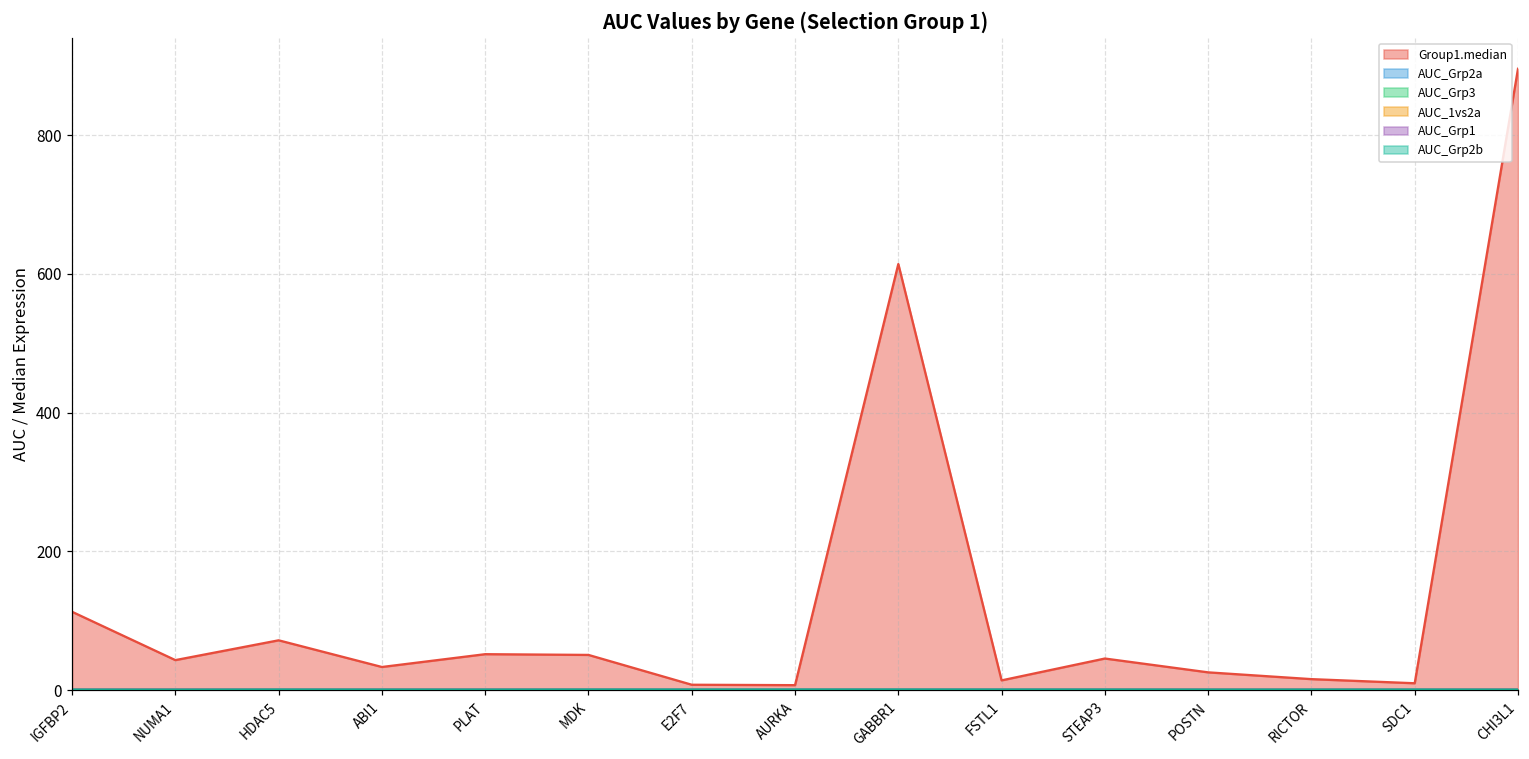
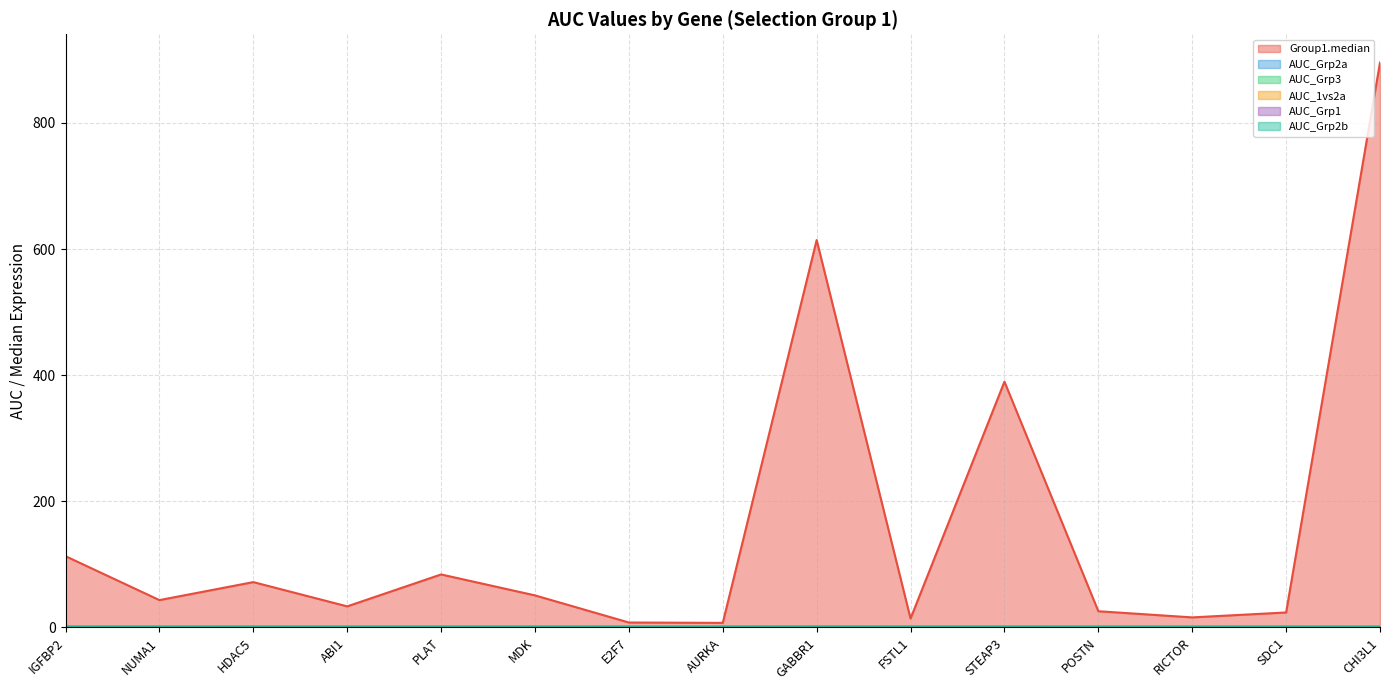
  {
    "Group1.median": {
      "IGFBP2": 110,
      "NUMA1": 40,
      "HDAC5": 70,
      "ABI1": 30,
-     "PLAT": 50,
+     "PLAT": 80,
      "MDK": 50,
      "E2F7": 10,
      "AURKA": 10,
      "GABBR1": 610,
      "FSTL1": 10,
-     "STEAP3": 50,
+     "STEAP3": 390,
      "POSTN": 30,
      "RICTOR": 20,
-     "SDC1": 10,
+     "SDC1": 20,
      "CHI3L1": 900
    },
    "AUC_Grp2b": {
      "IGFBP2": 0,
      "NUMA1": 0,
      "HDAC5": 0,
      "ABI1": 0,
      "PLAT": 0,
      "MDK": 0,
      "E2F7": 0,
      "AURKA": 0,
      "GABBR1": 0,
      "FSTL1": 0,
      "STEAP3": 0,
      "POSTN": 0,
      "RICTOR": 0,
      "SDC1": 0,
      "CHI3L1": 0
    }
  }
